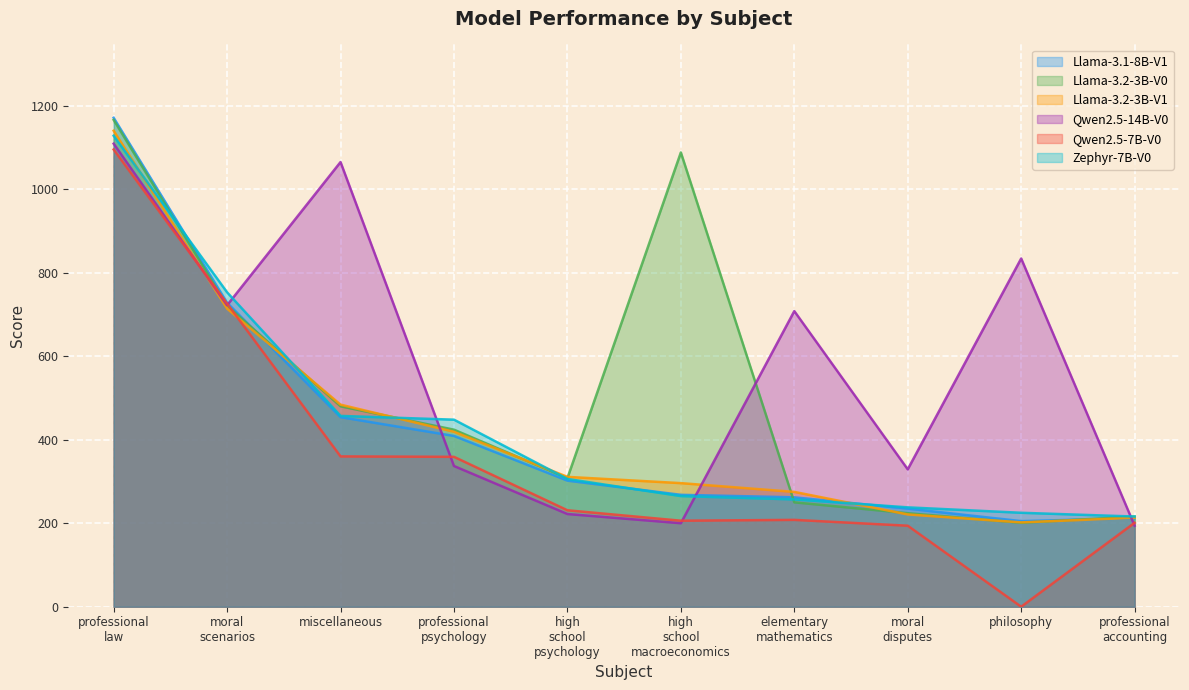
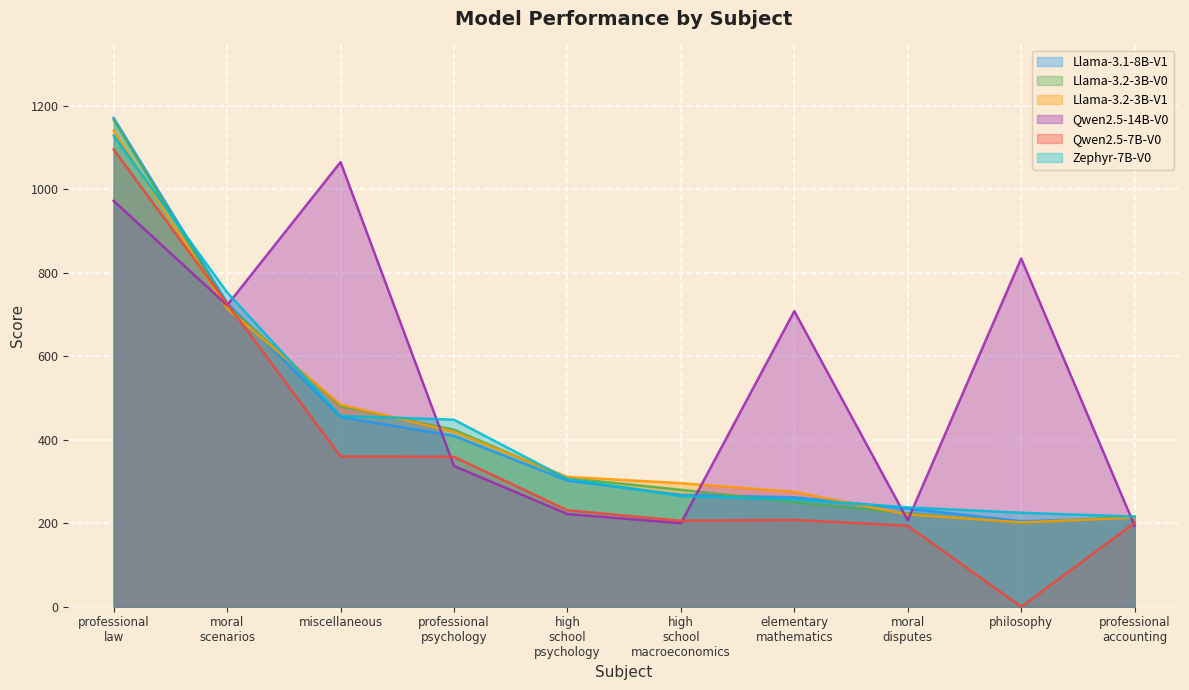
  {
    "Llama-3.2-3B-V0": {
-     "high school macroeconomics": 1090,
+     "high school macroeconomics": 280,
      "elementary mathematics": 250
    },
    "Qwen2.5-14B-V0": {
-     "professional law": 1110,
+     "professional law": 970,
      "miscellaneous": 1070,
      "professional psychology": 340,
      "high school psychology": 220,
      "elementary mathematics": 710,
-     "moral disputes": 330,
+     "moral disputes": 210,
      "philosophy": 830,
      "professional accounting": 190
    }
  }
